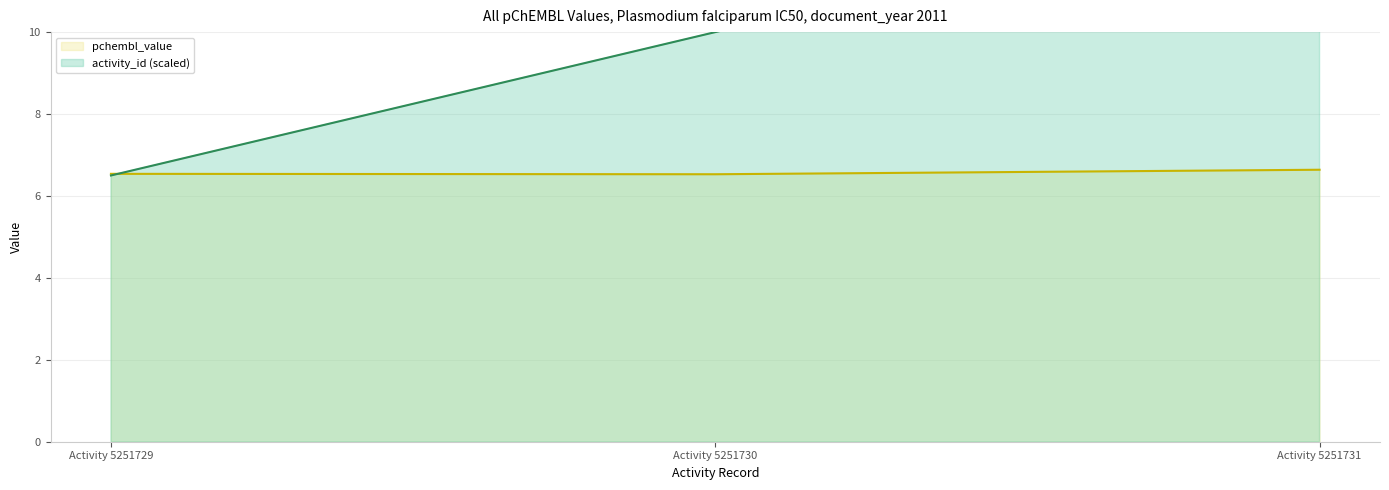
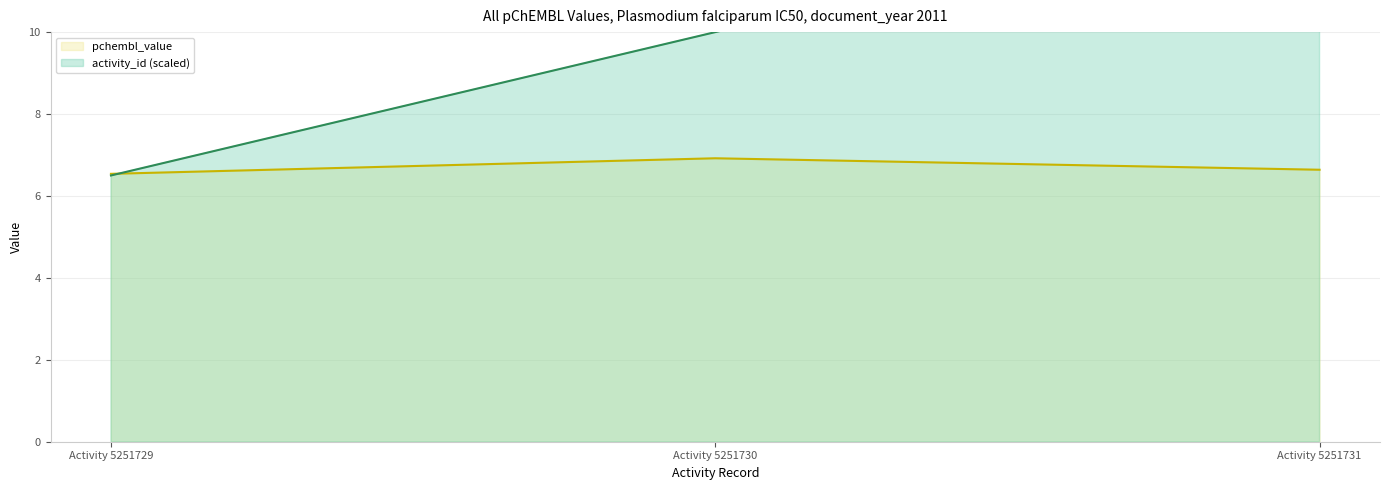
  {
    "pchembl_value": {
-     "Activity 5251730": 6.5,
+     "Activity 5251730": 6.9,
      "Activity 5251731": 6.6
    },
    "activity_id (scaled)": {
      "Activity 5251730": 10.0
    }
  }
